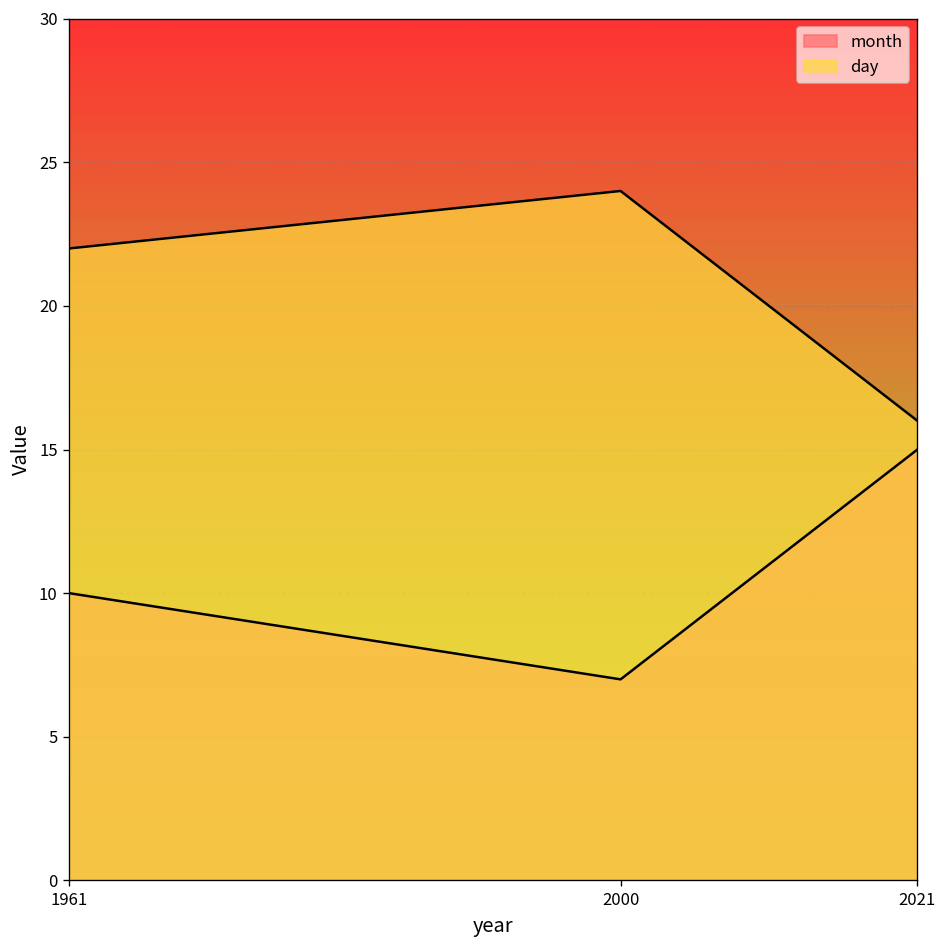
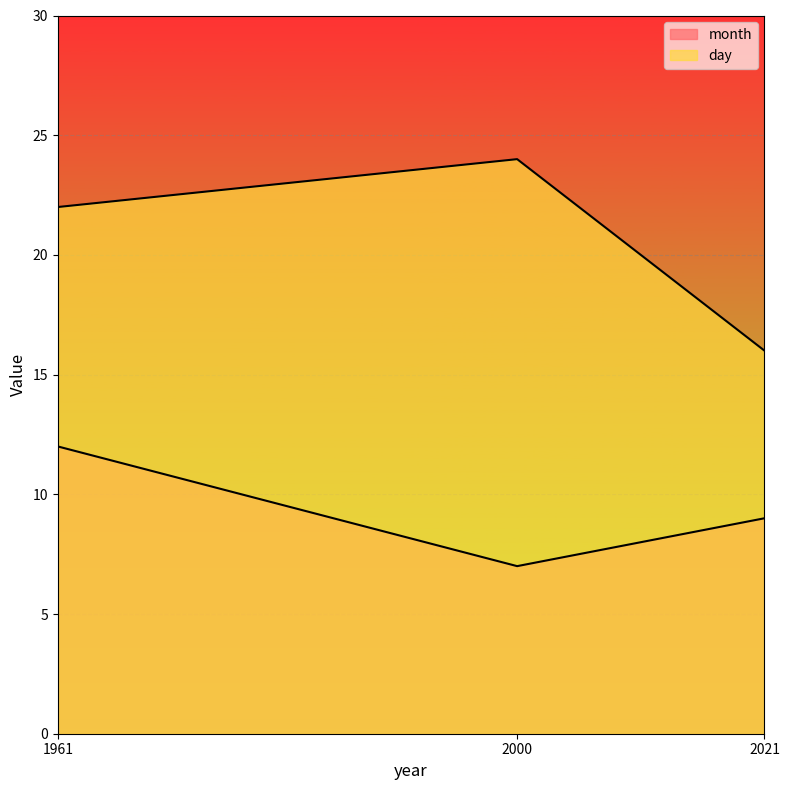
  {
    "month": {
-     "1961": 10,
+     "1961": 12,
      "2000": 7,
-     "2021": 15
+     "2021": 9
    },
    "day": {
      "1961": 22,
      "2000": 24,
      "2021": 16
    }
  }
